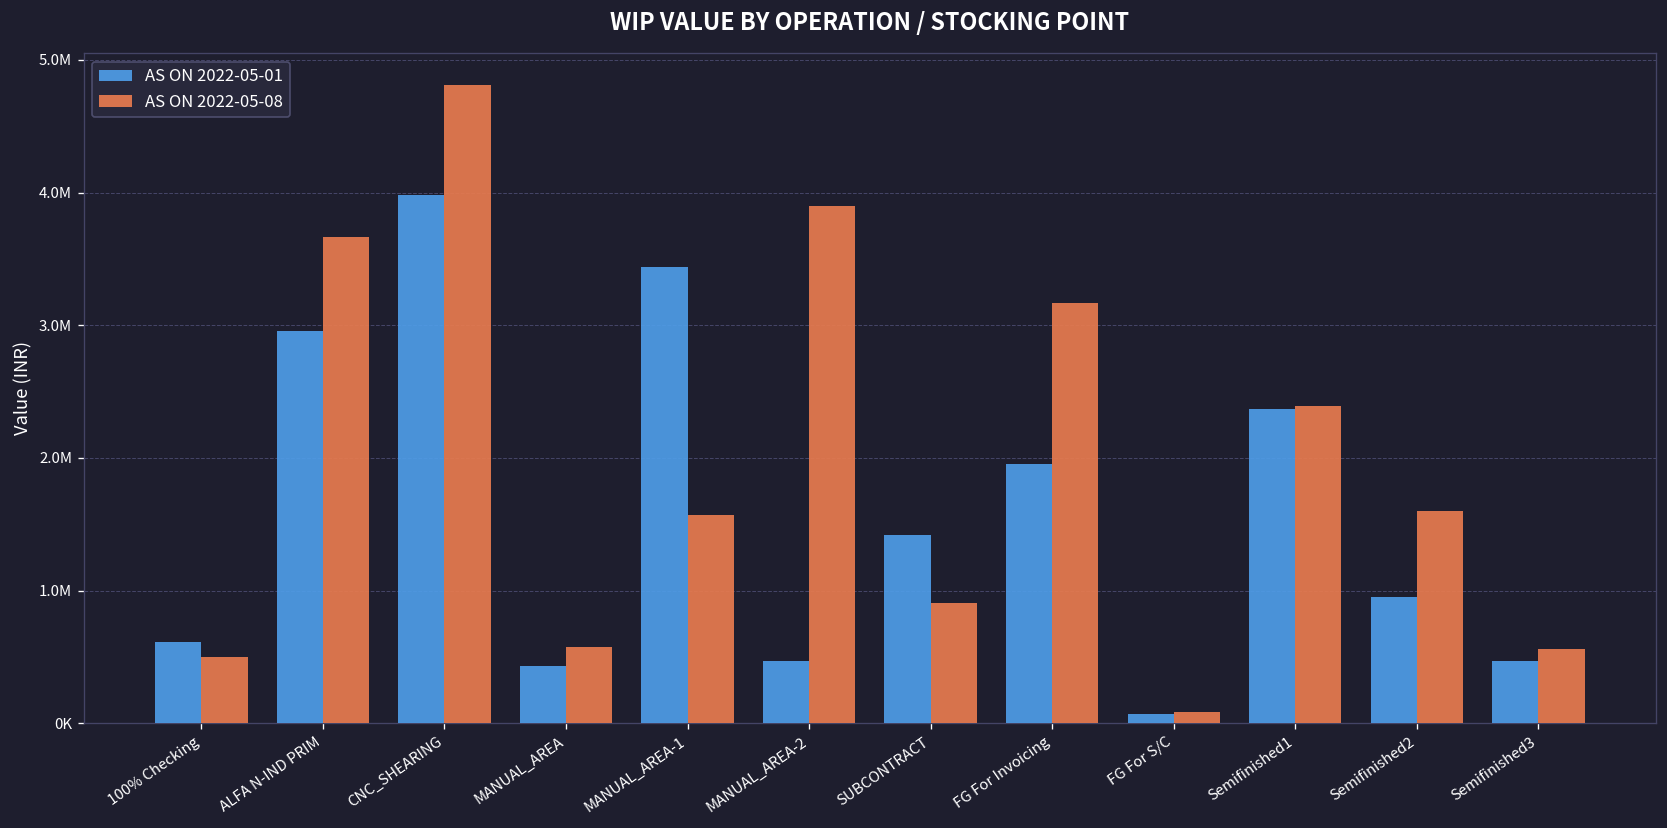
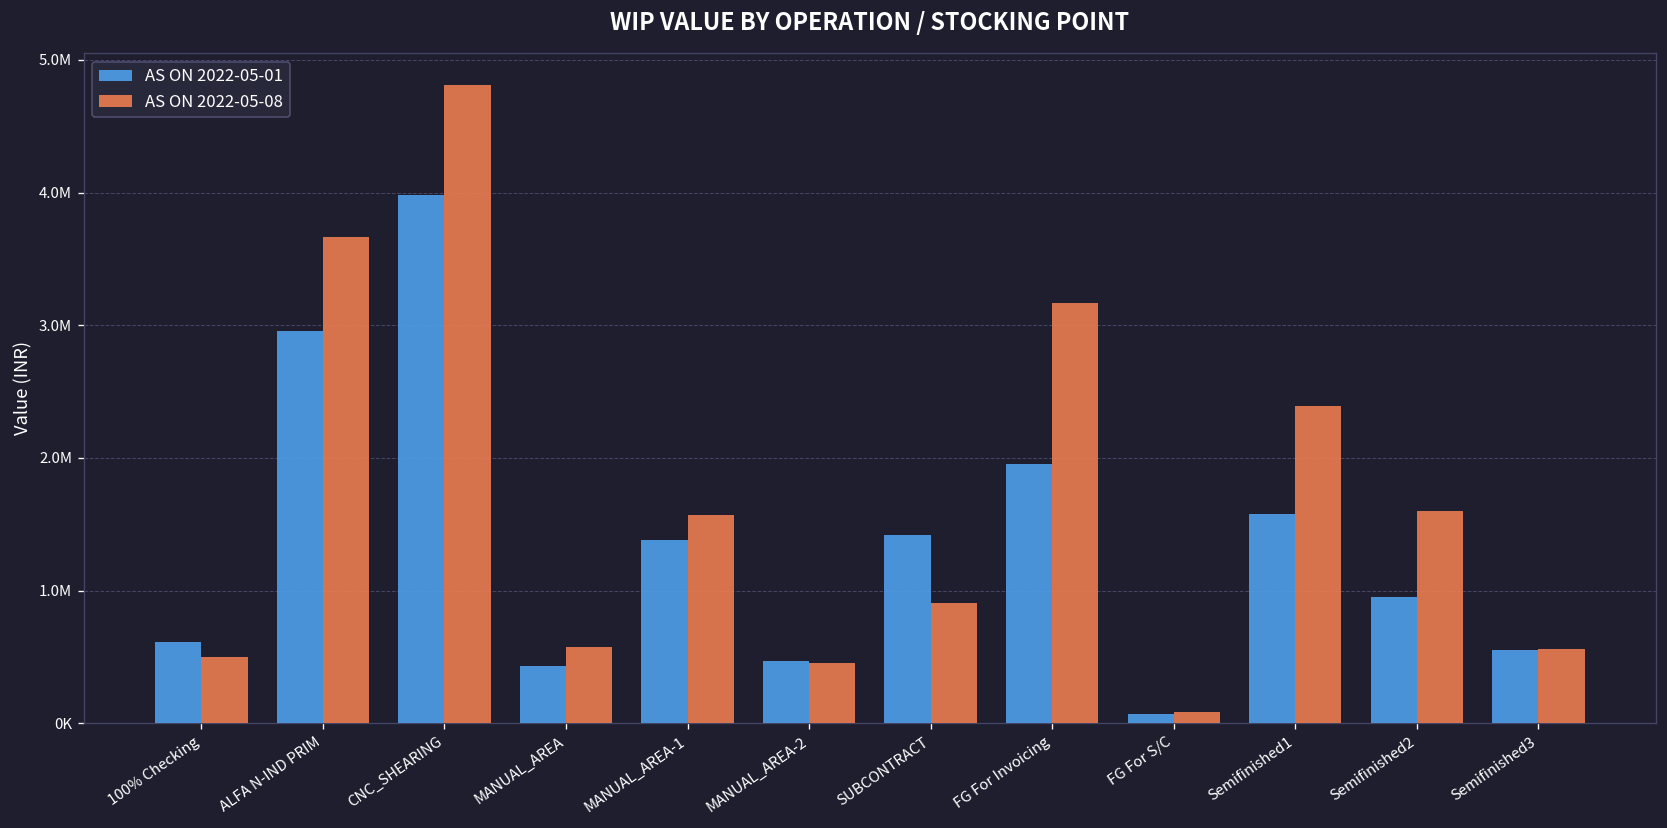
  {
    "AS ON 2022-05-01": {
      "100% Checking": 610000,
      "ALFA N-IND PRIM": 2950000,
      "CNC_SHEARING": 3980000,
      "MANUAL_AREA": 430000,
-     "MANUAL_AREA-1": 3440000,
+     "MANUAL_AREA-1": 1380000,
      "MANUAL_AREA-2": 470000,
      "SUBCONTRACT": 1420000,
      "FG For Invoicing": 1960000,
      "FG For S/C": 70000,
-     "Semifinished1": 2370000,
+     "Semifinished1": 1580000,
      "Semifinished2": 950000,
-     "Semifinished3": 470000
+     "Semifinished3": 550000
    },
    "AS ON 2022-05-08": {
      "100% Checking": 500000,
      "ALFA N-IND PRIM": 3670000,
      "CNC_SHEARING": 4810000,
      "MANUAL_AREA": 570000,
      "MANUAL_AREA-1": 1570000,
-     "MANUAL_AREA-2": 3900000,
+     "MANUAL_AREA-2": 460000,
      "SUBCONTRACT": 910000,
      "FG For Invoicing": 3170000,
      "FG For S/C": 90000,
      "Semifinished1": 2390000,
      "Semifinished2": 1600000,
      "Semifinished3": 560000
    }
  }
